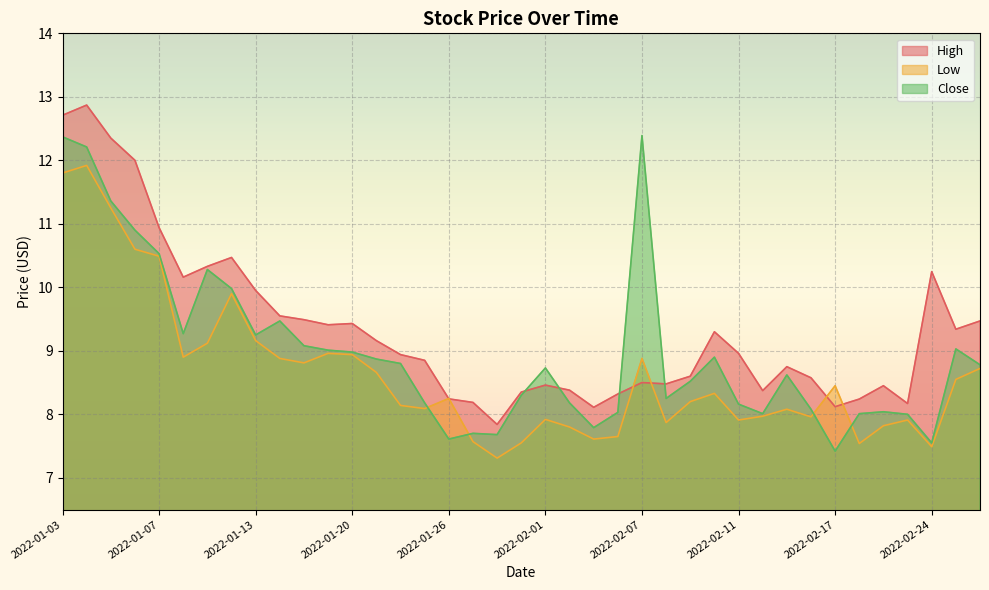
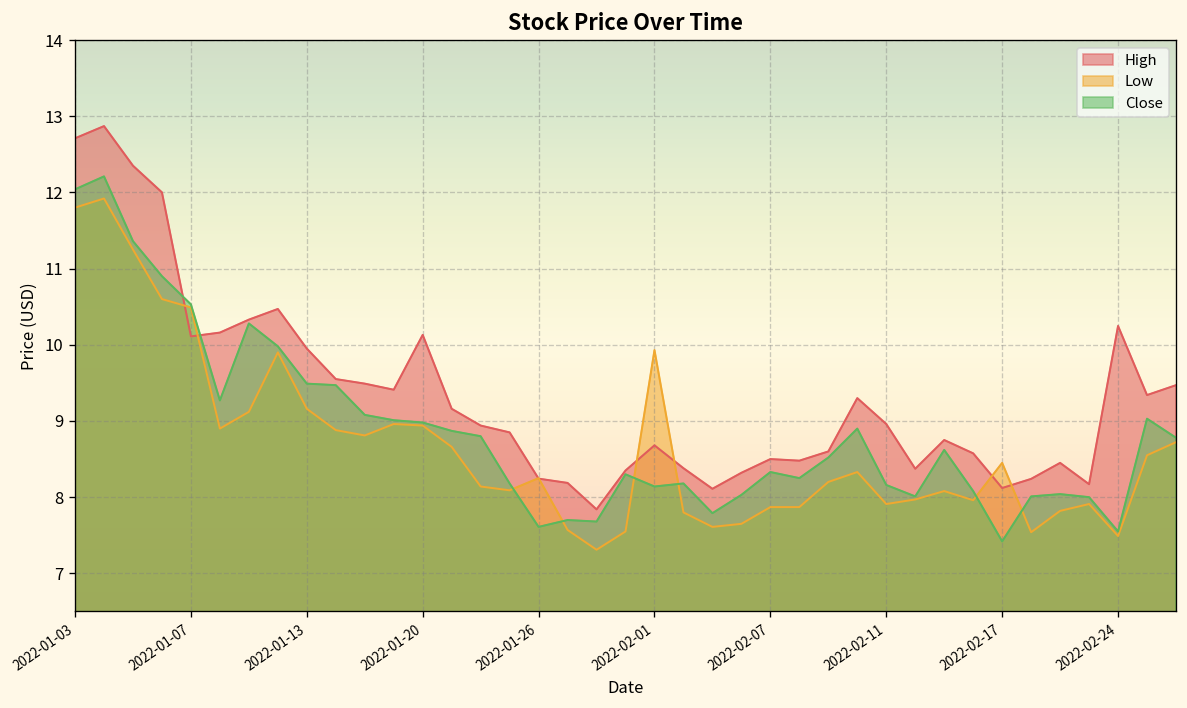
  {
    "High": {
      "2022-01-03": 12.7,
-     "2022-01-07": 10.9,
+     "2022-01-07": 10.1,
      "2022-01-13": 10.0,
-     "2022-01-20": 9.4,
-     "2022-02-01": 8.5,
+     "2022-01-20": 10.1,
+     "2022-02-01": 8.7,
      "2022-02-07": 8.5,
      "2022-02-11": 9.0,
      "2022-02-17": 8.1,
      "2022-02-24": 10.2
    },
    "Low": {
      "2022-01-03": 11.8,
      "2022-01-13": 9.2,
-     "2022-02-01": 7.9,
-     "2022-02-07": 8.9,
+     "2022-02-01": 9.9,
+     "2022-02-07": 7.9,
      "2022-02-11": 7.9,
      "2022-02-17": 8.5,
      "2022-02-24": 7.5
    },
    "Close": {
-     "2022-01-03": 12.4,
-     "2022-01-13": 9.3,
+     "2022-01-03": 12.0,
+     "2022-01-13": 9.5,
      "2022-01-26": 7.6,
-     "2022-02-01": 8.7,
-     "2022-02-07": 12.4,
+     "2022-02-01": 8.1,
+     "2022-02-07": 8.3,
      "2022-02-11": 8.2,
      "2022-02-17": 7.4,
      "2022-02-24": 7.6
    }
  }
